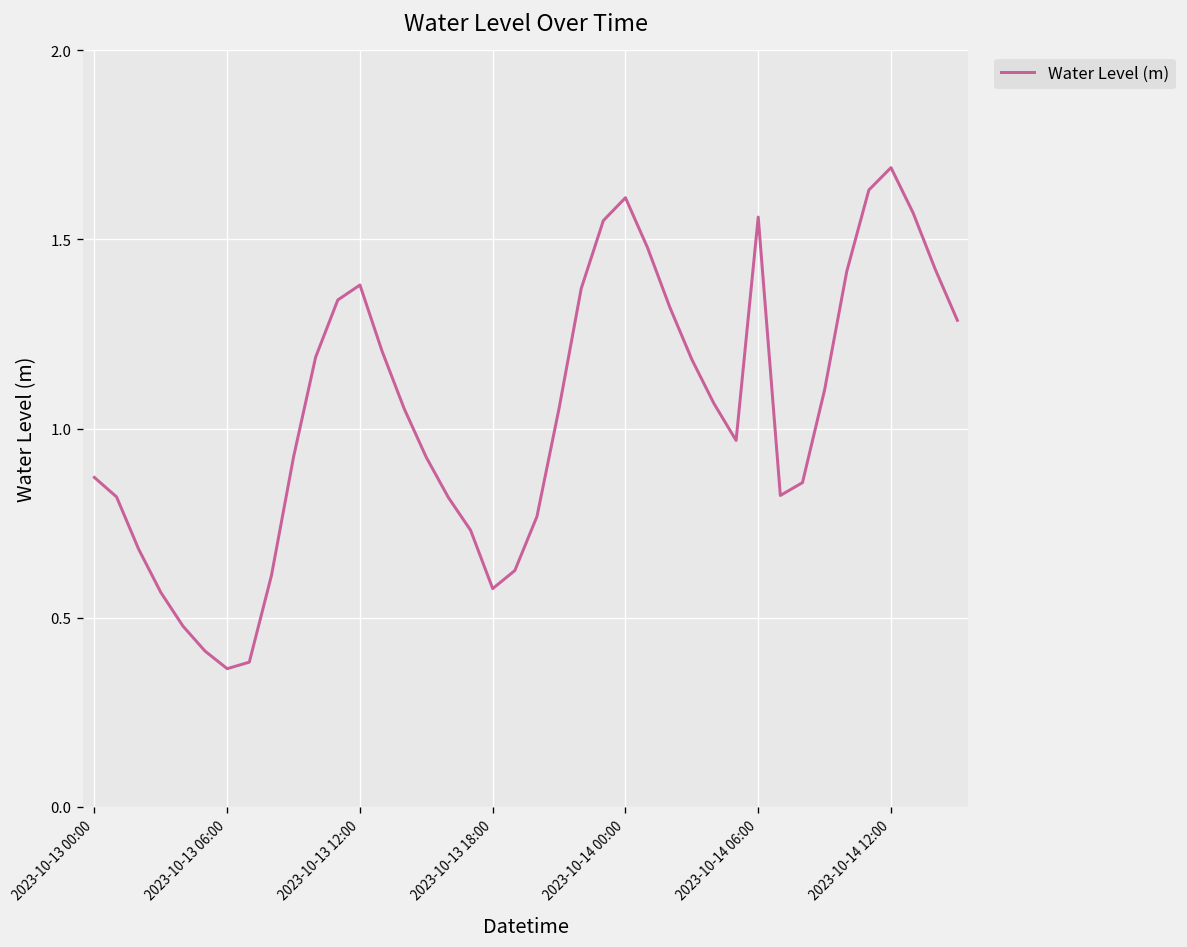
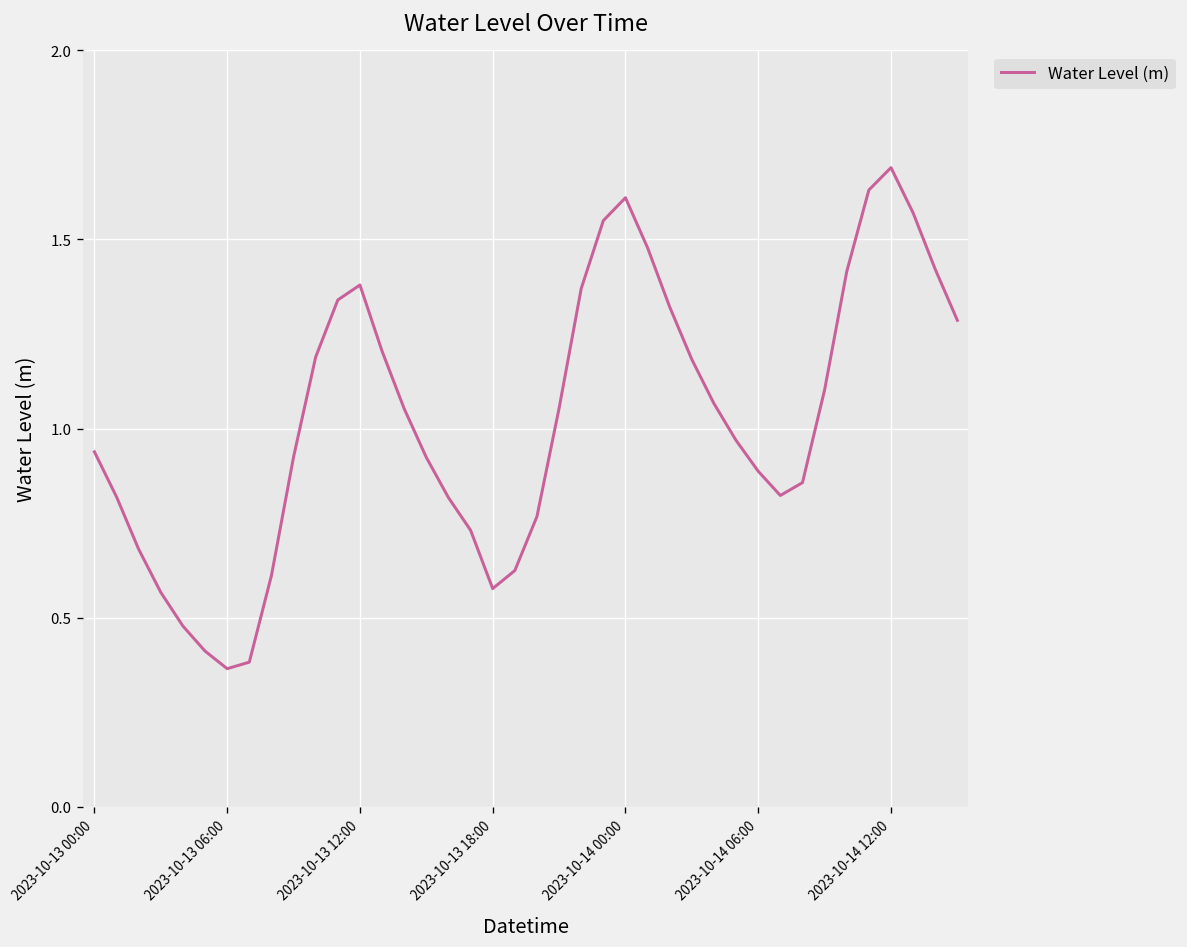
  {
-   "2023-10-13 00:00": 0.87,
+   "2023-10-13 00:00": 0.94,
    "2023-10-13 06:00": 0.37,
    "2023-10-13 12:00": 1.38,
    "2023-10-13 18:00": 0.58,
    "2023-10-14 00:00": 1.61,
-   "2023-10-14 06:00": 1.56,
+   "2023-10-14 06:00": 0.89,
    "2023-10-14 12:00": 1.69
  }
